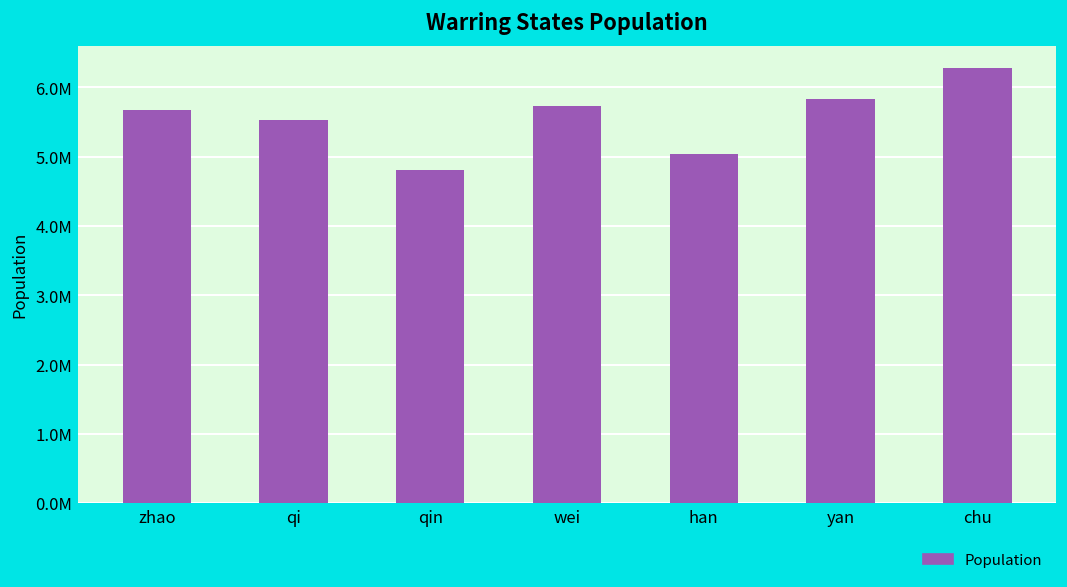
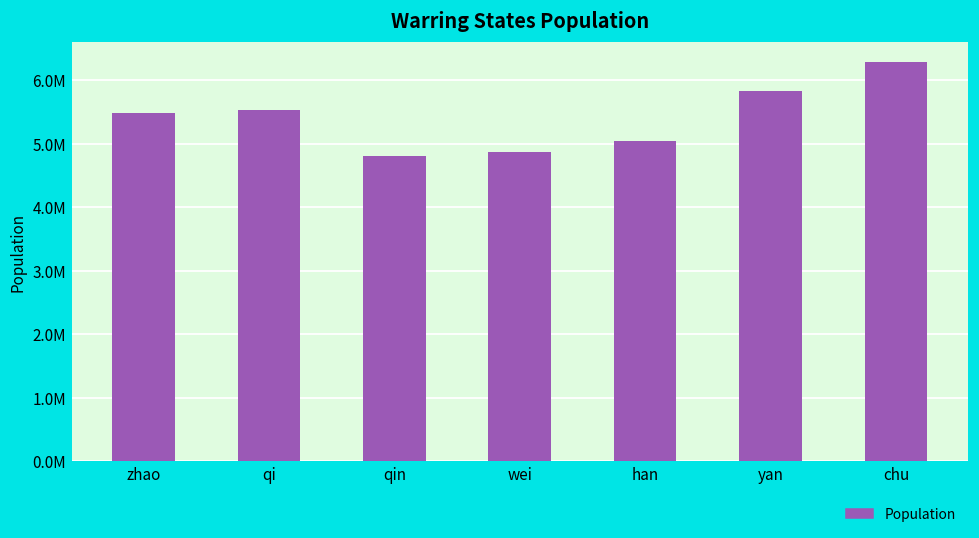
  {
-   "zhao": 5700000,
+   "zhao": 5500000,
    "qi": 5500000,
    "qin": 4800000,
-   "wei": 5700000,
+   "wei": 4900000,
    "han": 5000000,
    "yan": 5800000,
    "chu": 6300000
  }
